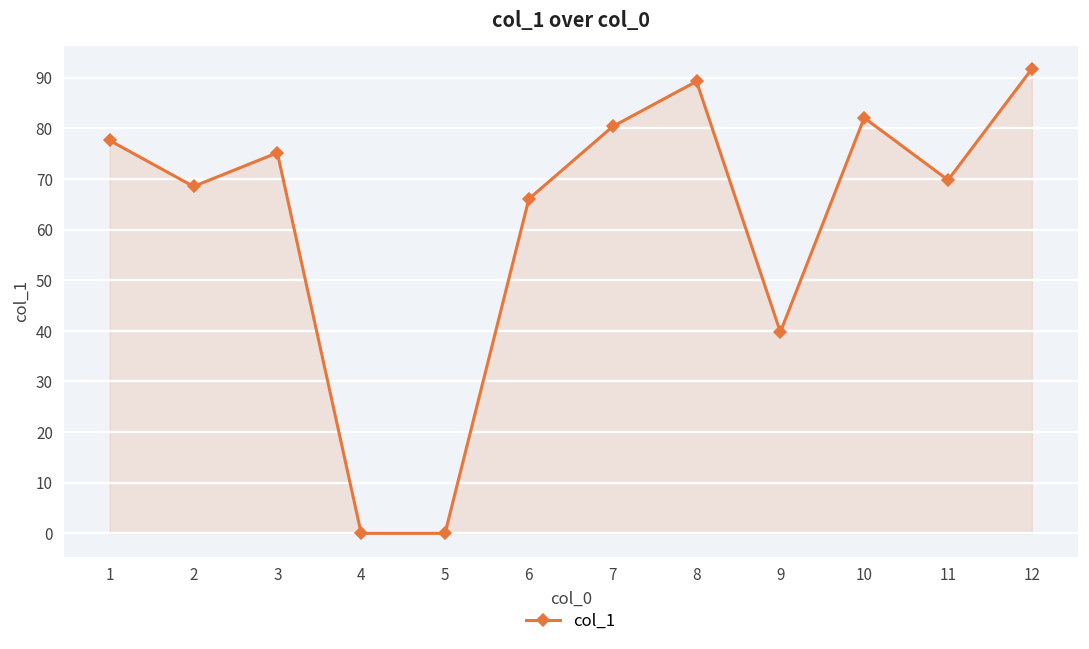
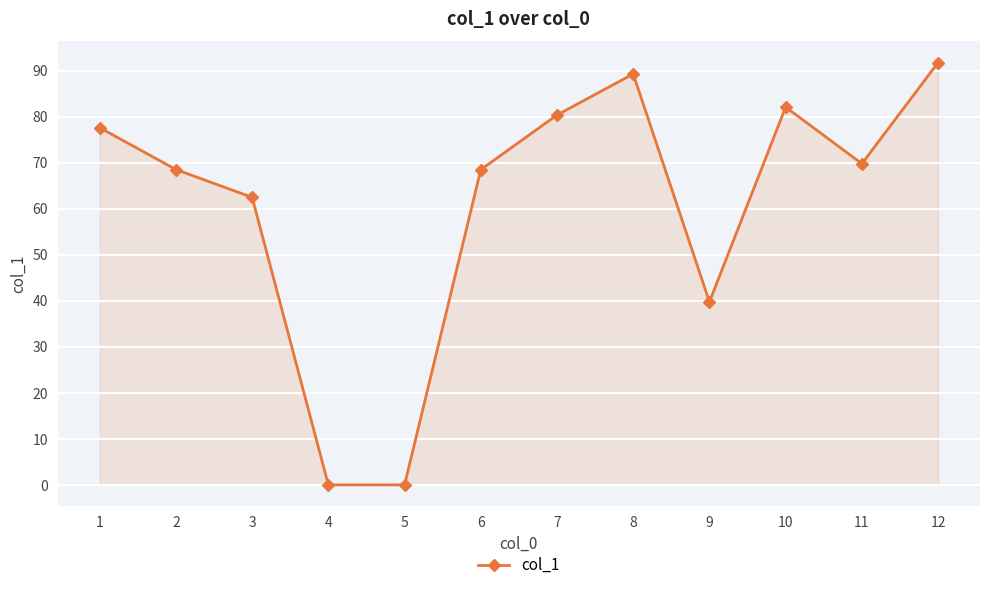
  {
    "1": 78,
    "2": 69,
-   "3": 75,
+   "3": 62,
    "4": 0,
    "5": 0,
-   "6": 66,
+   "6": 68,
    "7": 80,
    "8": 89,
    "9": 40,
    "10": 82,
    "11": 70,
    "12": 92
  }
